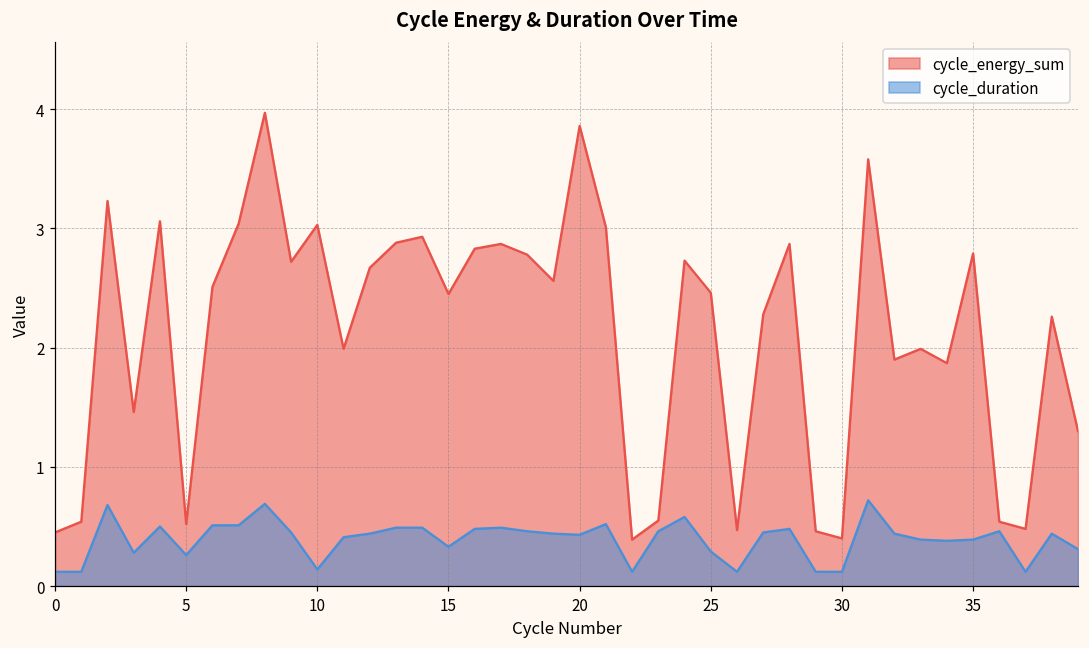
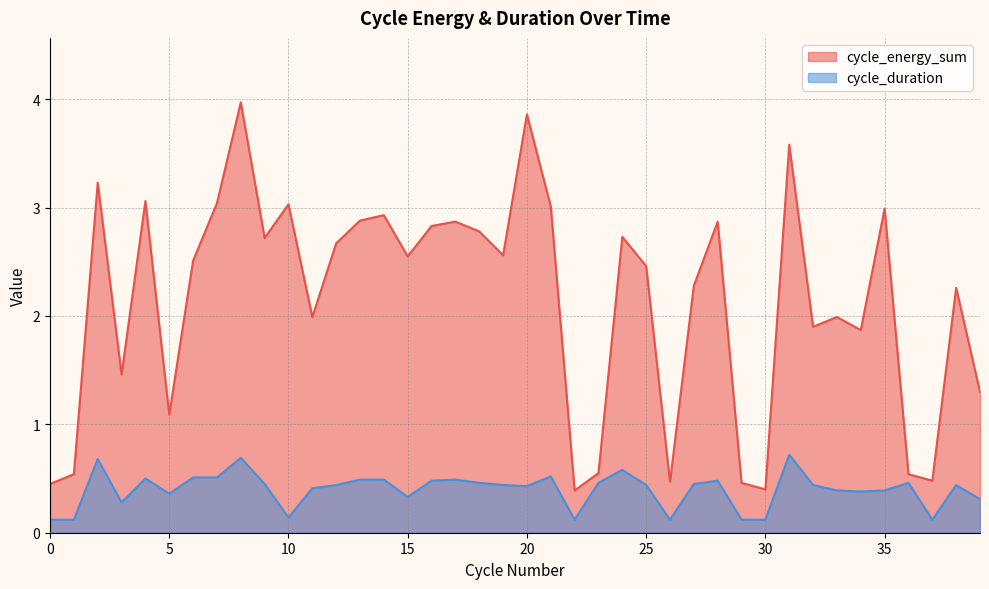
  {
    "cycle_energy_sum": {
      "0": 0.45,
-     "5": 0.52,
+     "5": 1.09,
      "10": 3.03,
-     "15": 2.45,
+     "15": 2.55,
      "20": 3.86,
      "25": 2.46,
      "30": 0.40,
-     "35": 2.79
+     "35": 2.99
    },
    "cycle_duration": {
      "0": 0.12,
-     "5": 0.26,
+     "5": 0.36,
      "10": 0.14,
      "15": 0.33,
      "20": 0.43,
-     "25": 0.29,
+     "25": 0.44,
      "30": 0.12,
      "35": 0.39
    }
  }
